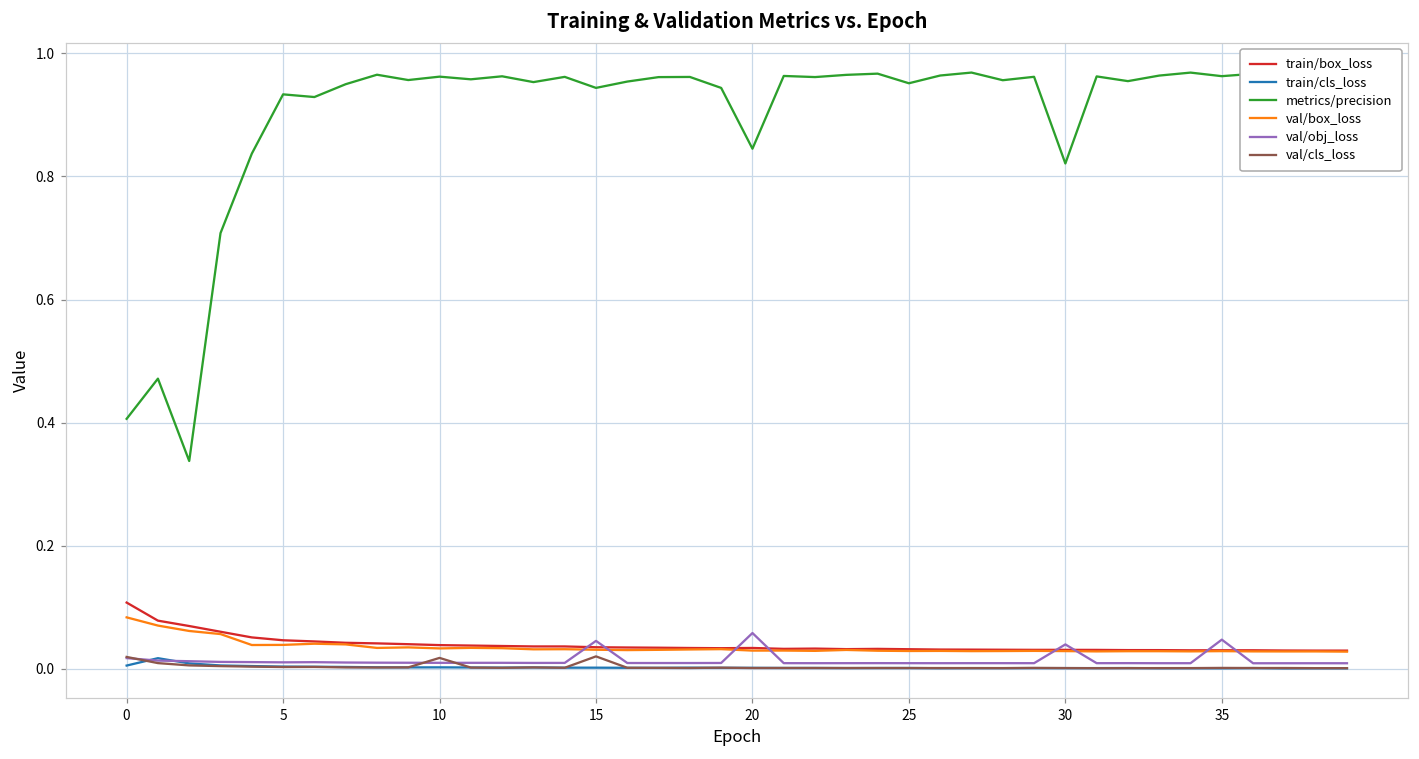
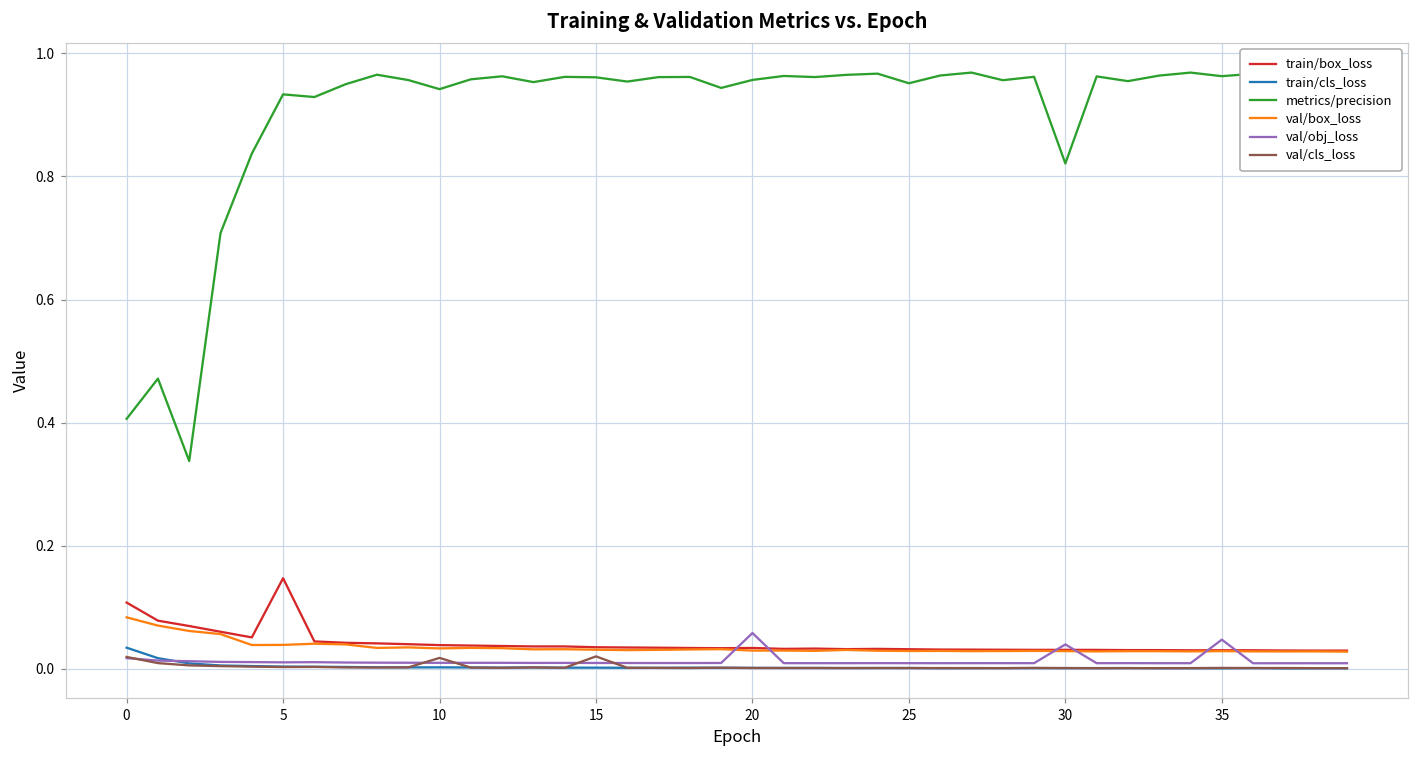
  {
    "train/box_loss": {
      "0": 0.11,
-     "5": 0.05,
+     "5": 0.15,
      "10": 0.04
    },
    "train/cls_loss": {
-     "0": 0.01,
+     "0": 0.03,
      "10": 0.00,
      "15": 0.00
    },
    "metrics/precision": {
      "0": 0.41,
      "5": 0.93,
-     "10": 0.96,
-     "15": 0.94,
-     "20": 0.85,
+     "10": 0.94,
+     "15": 0.96,
+     "20": 0.96,
      "25": 0.95,
      "30": 0.82,
      "35": 0.96
    },
    "val/box_loss": {
      "0": 0.08,
      "5": 0.04,
      "10": 0.03
    },
    "val/obj_loss": {
      "5": 0.01,
      "10": 0.01,
-     "15": 0.05,
+     "15": 0.01,
      "20": 0.06,
      "25": 0.01,
      "30": 0.04,
      "35": 0.05
    },
    "val/cls_loss": {
      "10": 0.02,
      "15": 0.02
    }
  }
